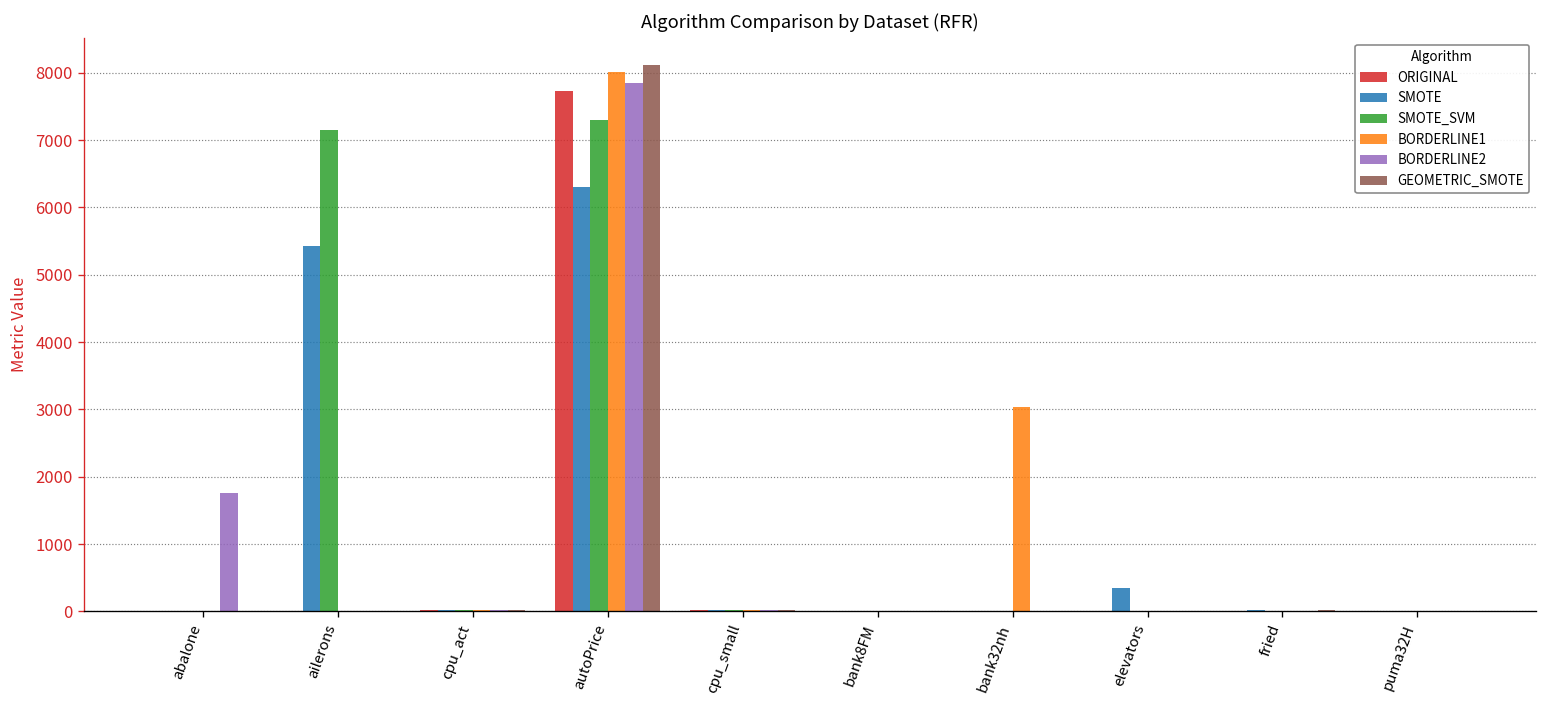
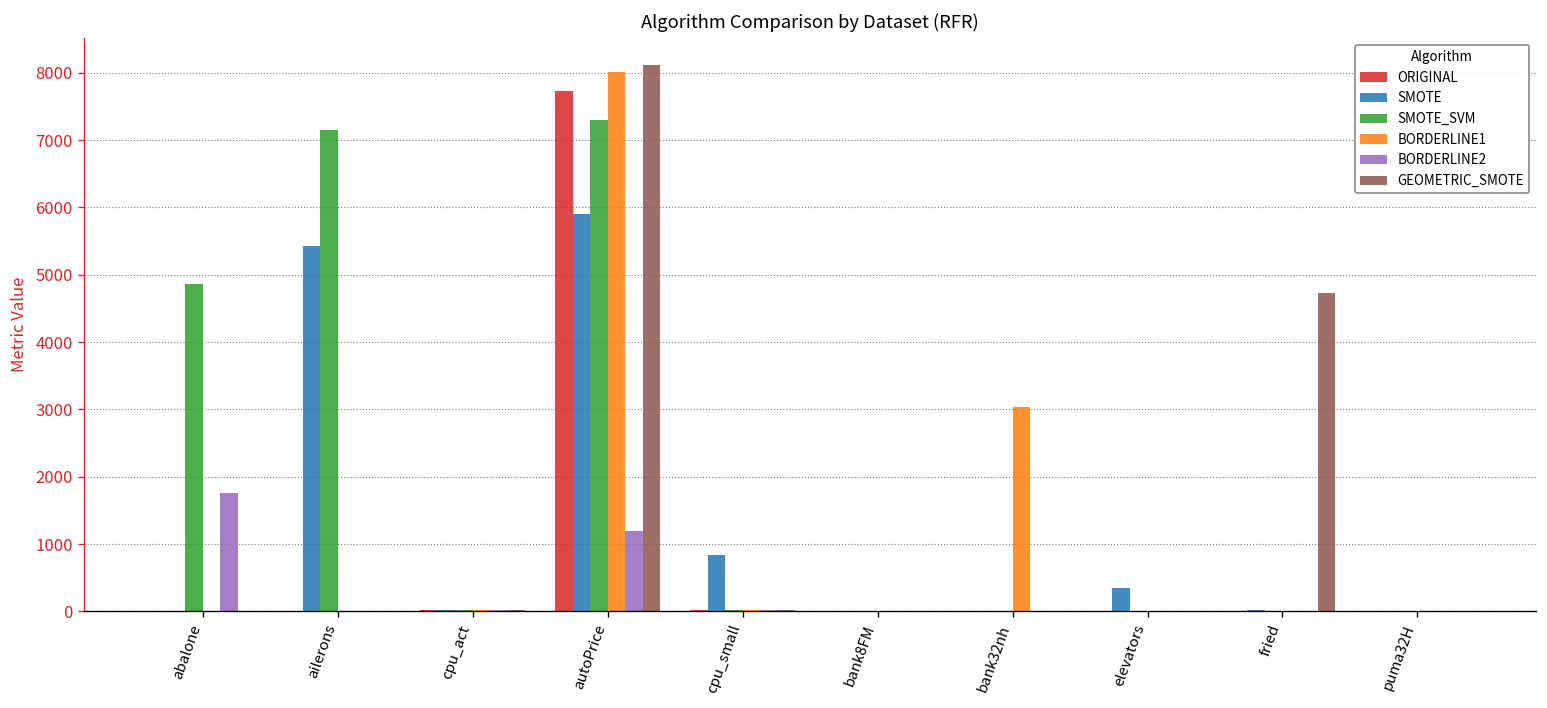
  {
    "ORIGINAL": {
      "autoPrice": 7700
    },
    "SMOTE": {
      "ailerons": 5400,
-     "autoPrice": 6300,
-     "cpu_small": 0,
+     "autoPrice": 5900,
+     "cpu_small": 800,
      "elevators": 300
    },
    "SMOTE_SVM": {
-     "abalone": 0,
+     "abalone": 4900,
      "ailerons": 7200,
      "autoPrice": 7300
    },
    "BORDERLINE1": {
      "autoPrice": 8000,
      "bank32nh": 3000
    },
    "BORDERLINE2": {
      "abalone": 1800,
-     "autoPrice": 7900
+     "autoPrice": 1200
    },
    "GEOMETRIC_SMOTE": {
      "autoPrice": 8100,
-     "fried": 0
+     "fried": 4700
    }
  }
